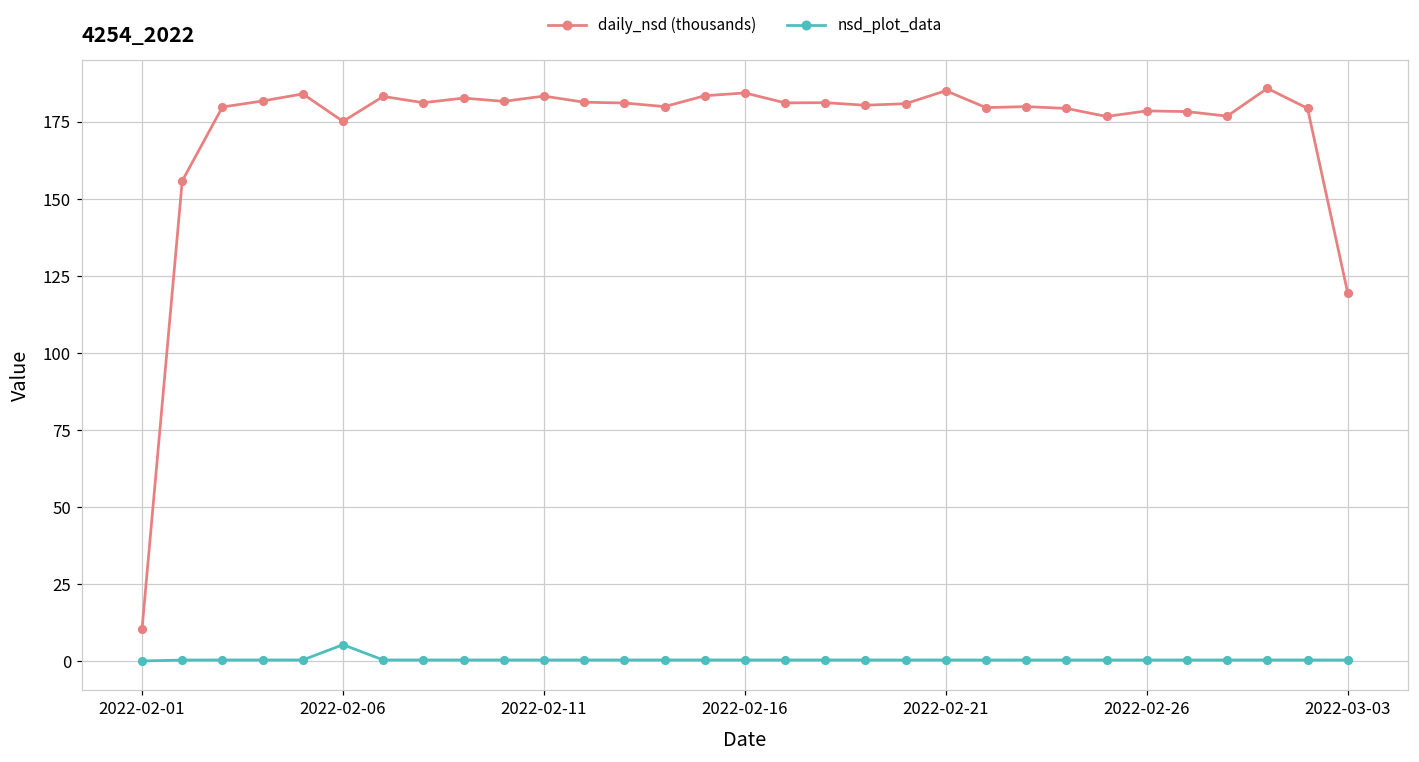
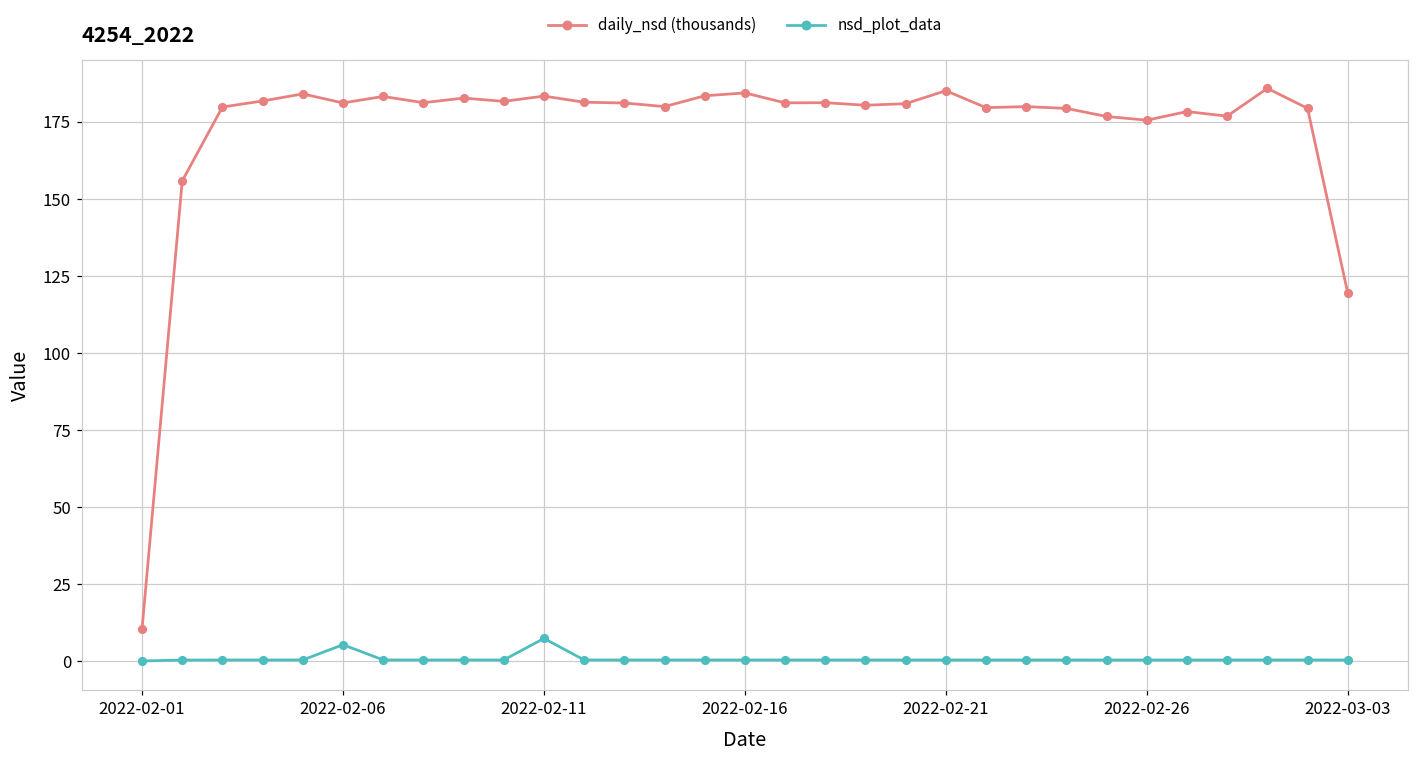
  {
    "daily_nsd (thousands)": {
      "2022-02-01": 11,
-     "2022-02-06": 175,
+     "2022-02-06": 181,
      "2022-02-11": 183,
      "2022-02-16": 184,
      "2022-02-21": 185,
-     "2022-02-26": 178,
+     "2022-02-26": 175,
      "2022-03-03": 119
    },
    "nsd_plot_data": {
      "2022-02-01": 0,
      "2022-02-06": 5,
-     "2022-02-11": 0,
+     "2022-02-11": 7,
      "2022-02-16": 0,
      "2022-02-21": 0,
      "2022-02-26": 0,
      "2022-03-03": 0
    }
  }
